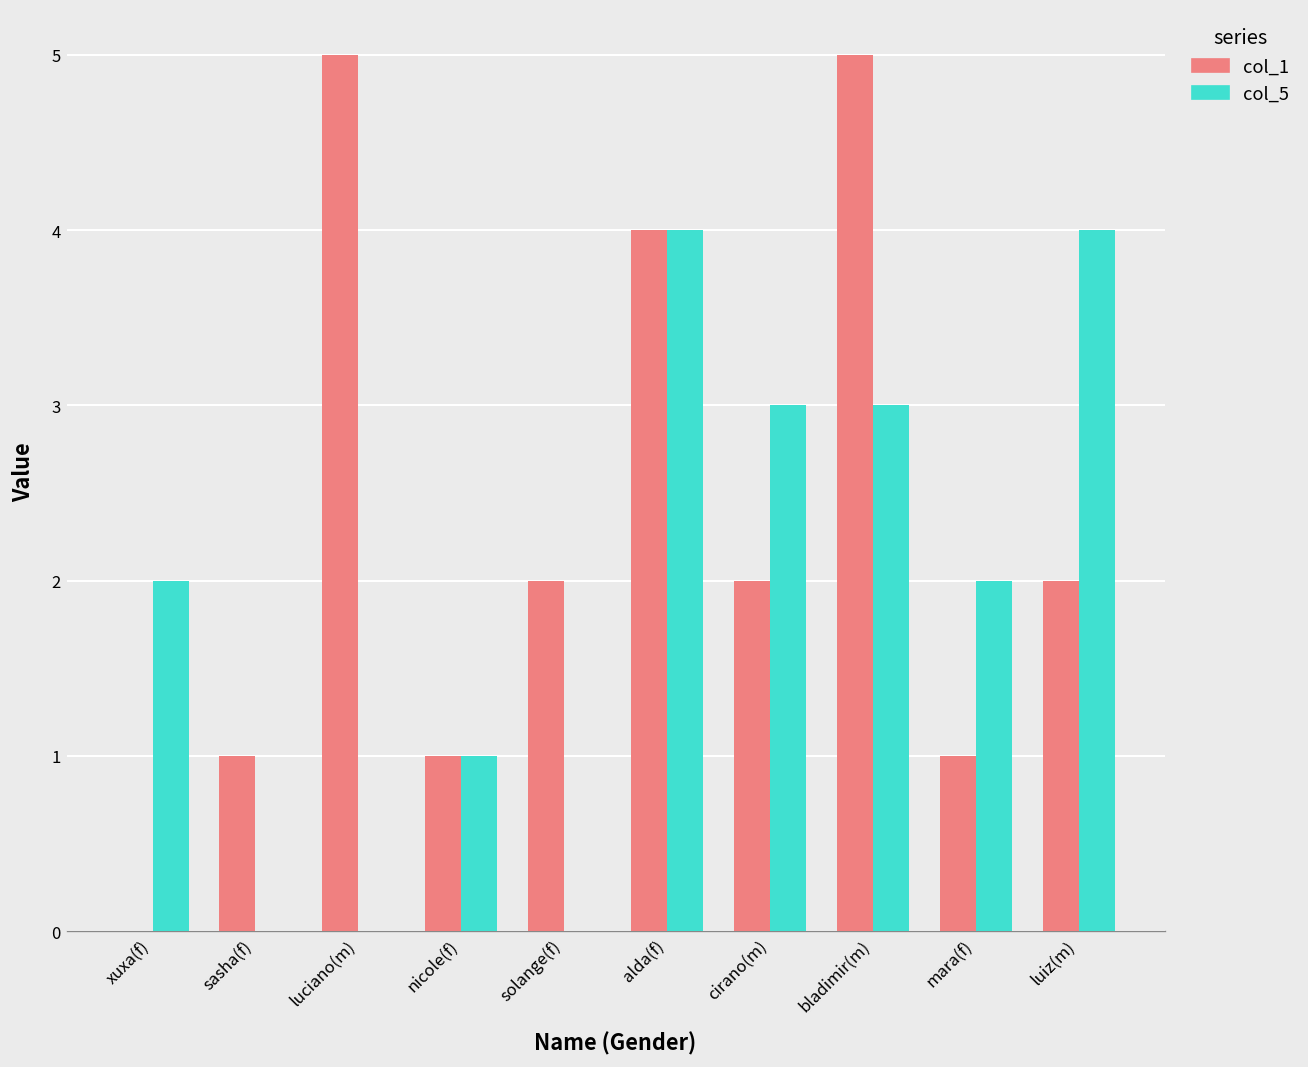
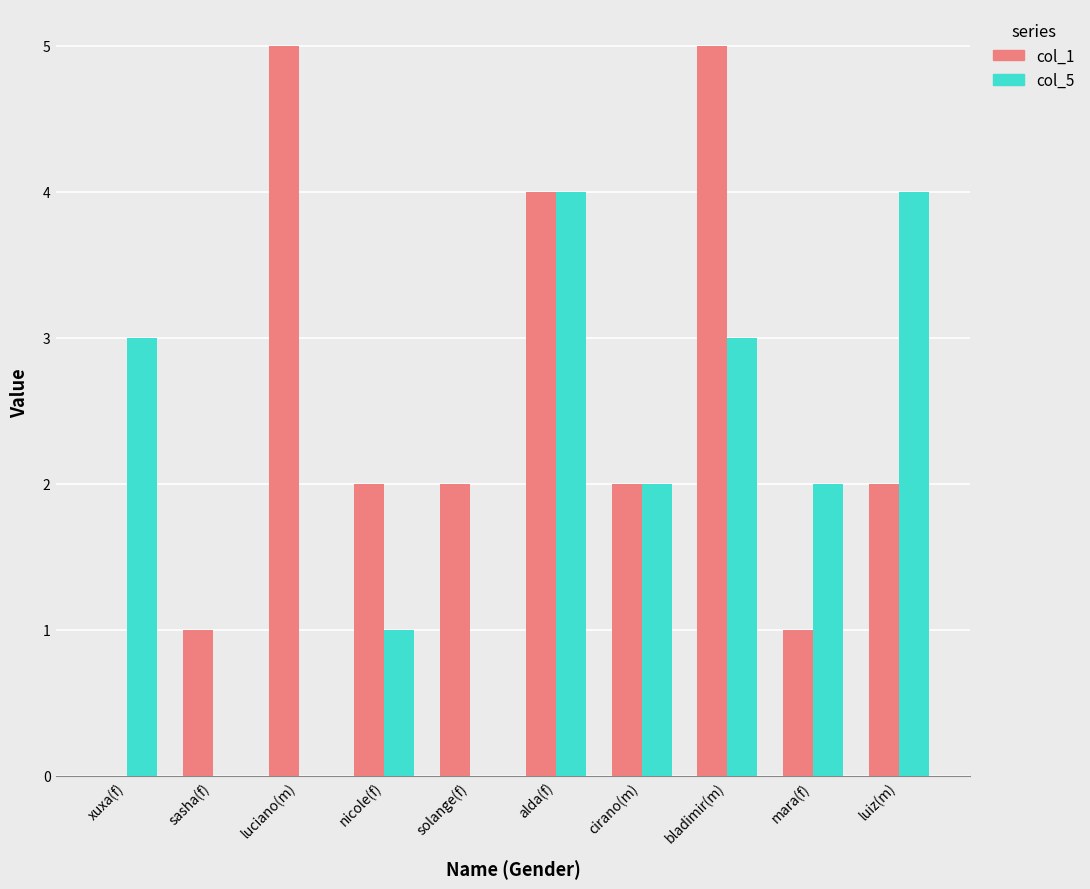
  {
    "col_1": {
      "xuxa(f)": 0,
      "sasha(f)": 1,
      "luciano(m)": 5,
-     "nicole(f)": 1,
+     "nicole(f)": 2,
      "solange(f)": 2,
      "alda(f)": 4,
      "cirano(m)": 2,
      "bladimir(m)": 5,
      "mara(f)": 1,
      "luiz(m)": 2
    },
    "col_5": {
-     "xuxa(f)": 2,
+     "xuxa(f)": 3,
      "sasha(f)": 0,
      "luciano(m)": 0,
      "nicole(f)": 1,
      "solange(f)": 0,
      "alda(f)": 4,
-     "cirano(m)": 3,
+     "cirano(m)": 2,
      "bladimir(m)": 3,
      "mara(f)": 2,
      "luiz(m)": 4
    }
  }
